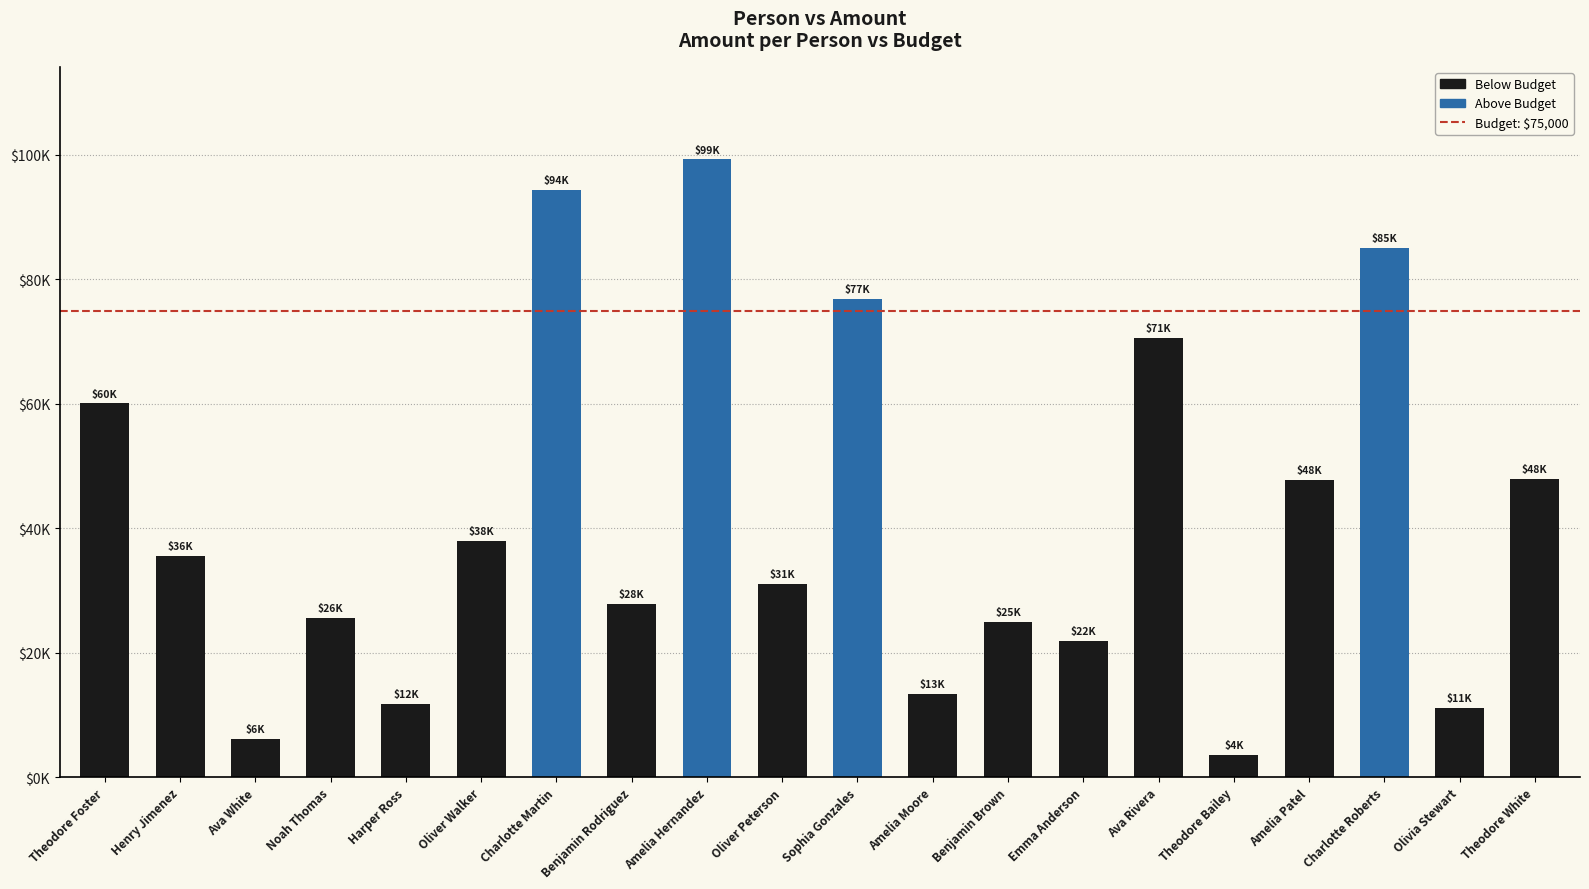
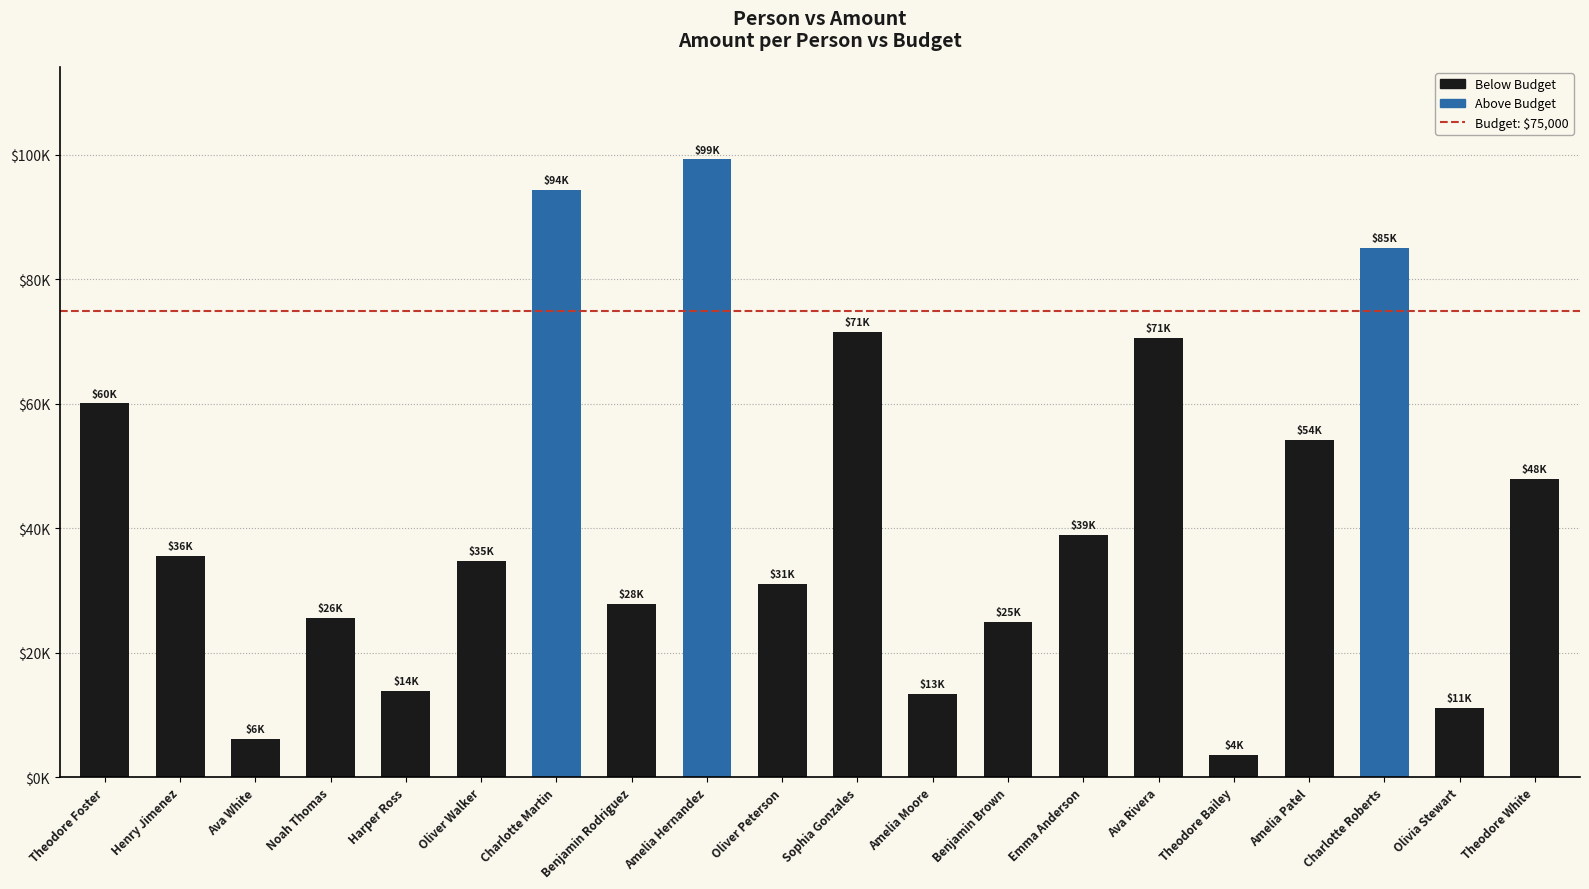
  {
    "Theodore Foster": "$60K",
    "Henry Jimenez": "$36K",
    "Ava White": "$6K",
    "Noah Thomas": "$26K",
-   "Harper Ross": "$12K",
-   "Oliver Walker": "$38K",
+   "Harper Ross": "$14K",
+   "Oliver Walker": "$35K",
    "Charlotte Martin": "$94K",
    "Benjamin Rodriguez": "$28K",
    "Amelia Hernandez": "$99K",
    "Oliver Peterson": "$31K",
-   "Sophia Gonzales": "$77K",
+   "Sophia Gonzales": "$71K",
    "Amelia Moore": "$13K",
    "Benjamin Brown": "$25K",
-   "Emma Anderson": "$22K",
+   "Emma Anderson": "$39K",
    "Ava Rivera": "$71K",
    "Theodore Bailey": "$4K",
-   "Amelia Patel": "$48K",
+   "Amelia Patel": "$54K",
    "Charlotte Roberts": "$85K",
    "Olivia Stewart": "$11K",
    "Theodore White": "$48K"
  }
